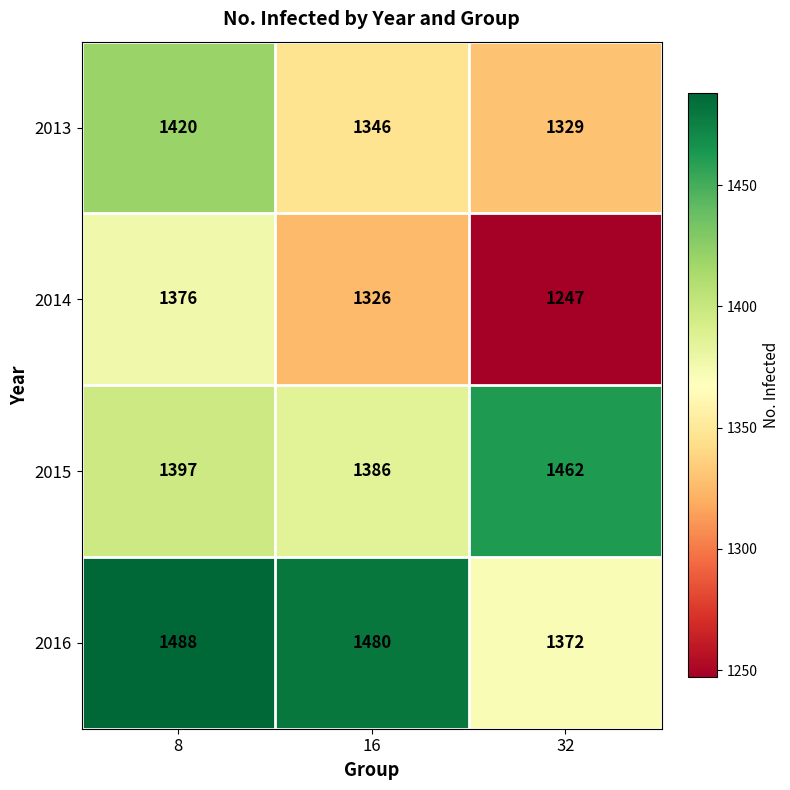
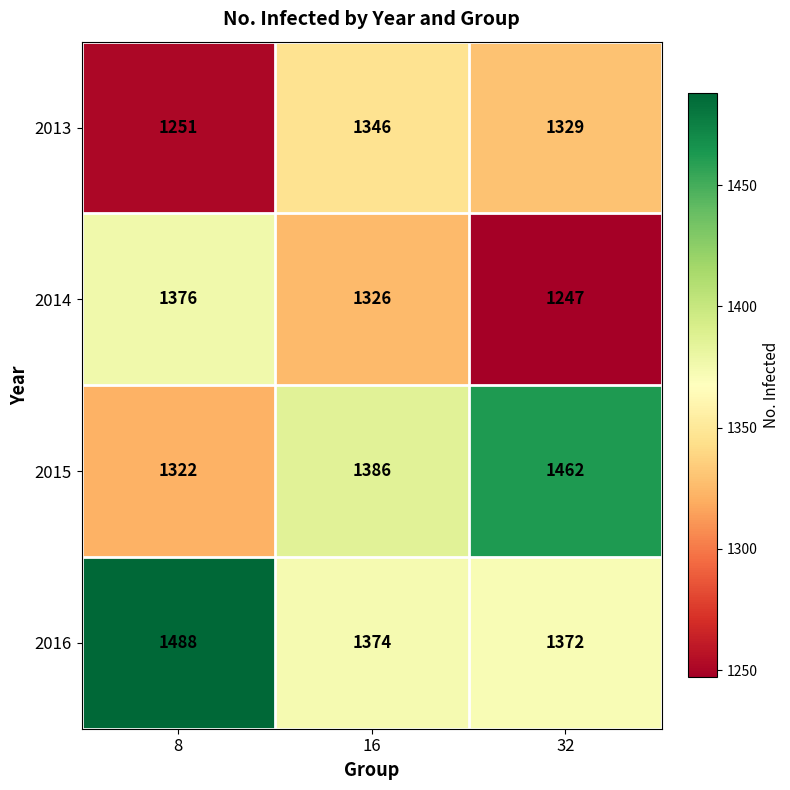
  {
    "2013": {
-     "8": 1420,
+     "8": 1251,
      "16": 1346,
      "32": 1329
    },
    "2014": {
      "8": 1376,
      "16": 1326,
      "32": 1247
    },
    "2015": {
-     "8": 1397,
+     "8": 1322,
      "16": 1386,
      "32": 1462
    },
    "2016": {
      "8": 1488,
-     "16": 1480,
+     "16": 1374,
      "32": 1372
    }
  }
